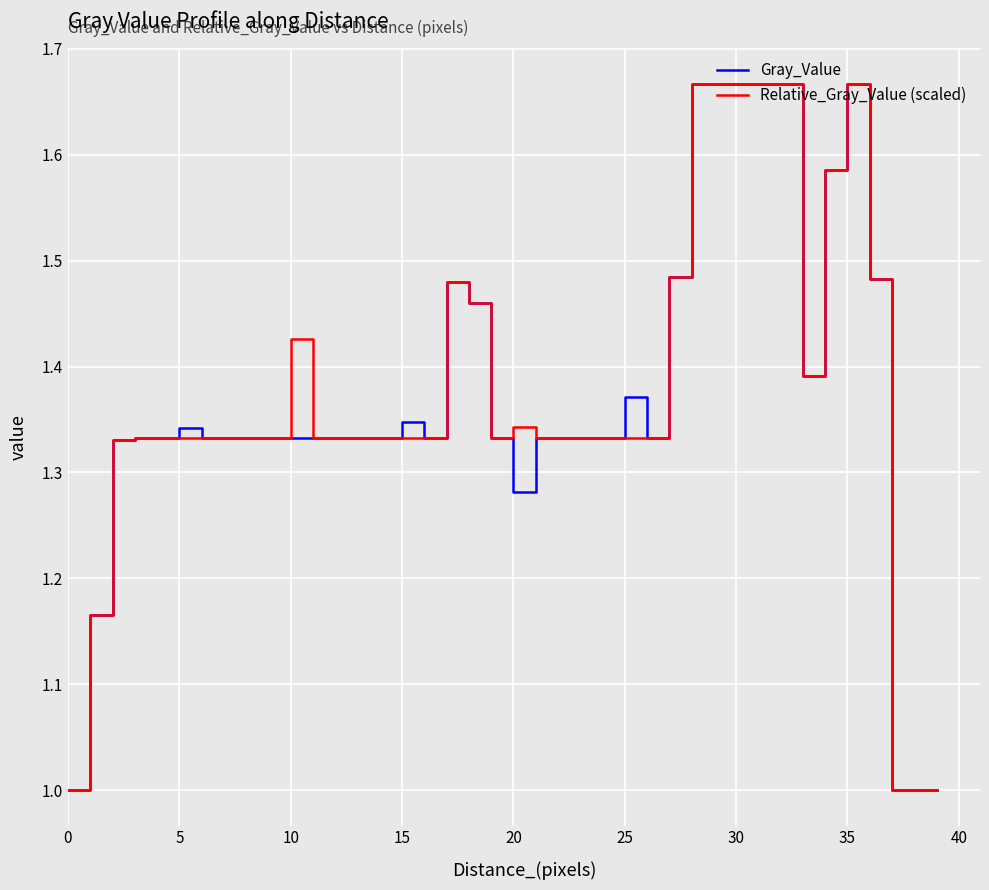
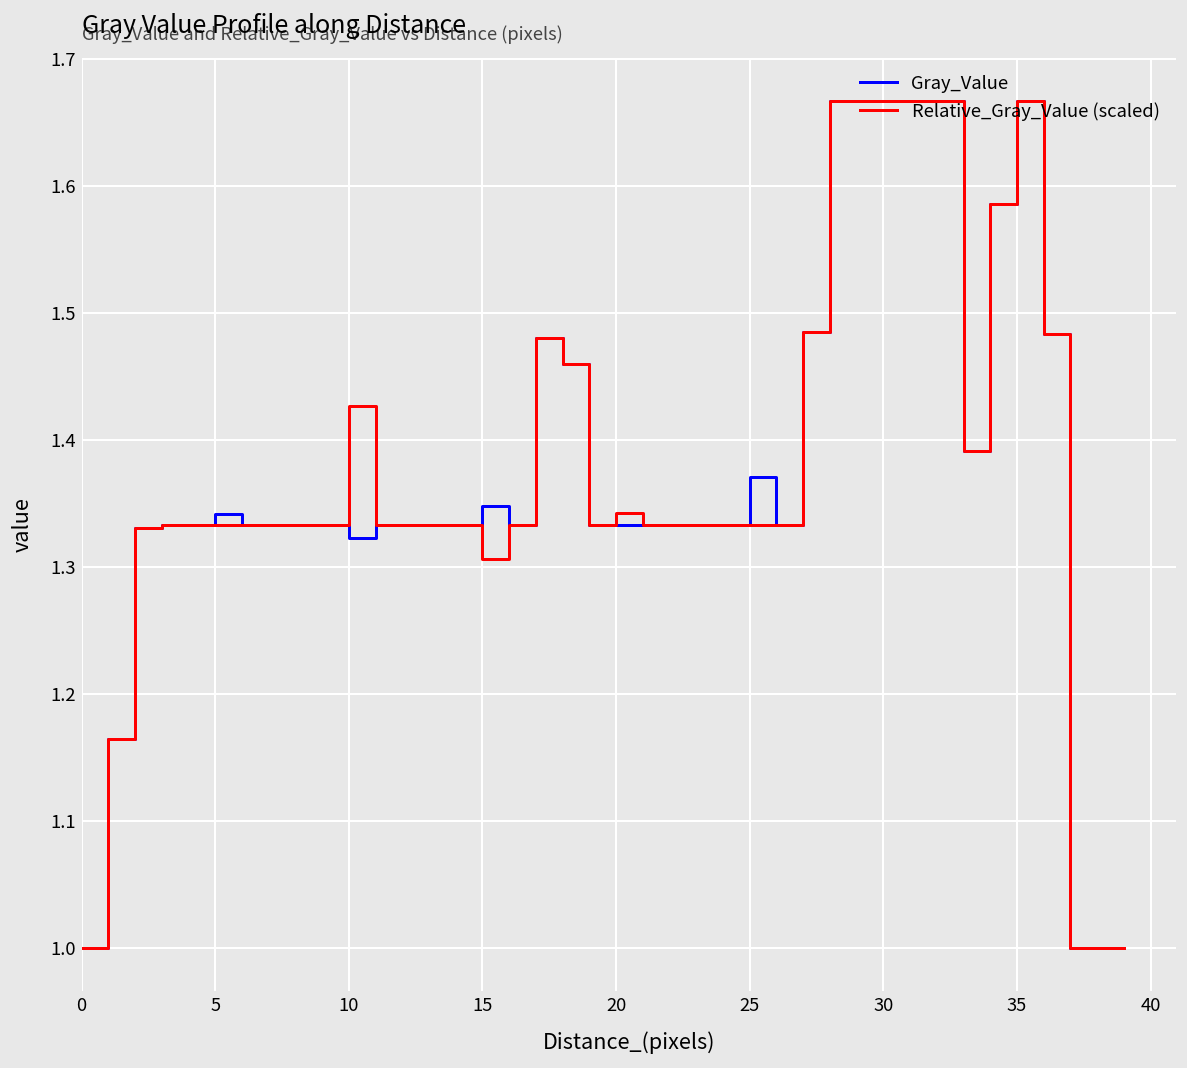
  {
    "Gray_Value": {
      "5": 1.342,
-     "10": 1.333,
+     "10": 1.323,
      "15": 1.348,
-     "20": 1.282,
+     "20": 1.333,
      "25": 1.371
    },
    "Relative_Gray_Value (scaled)": {
      "5": 1.333,
      "10": 1.426,
-     "15": 1.333,
+     "15": 1.306,
      "20": 1.342,
      "25": 1.333
    }
  }
